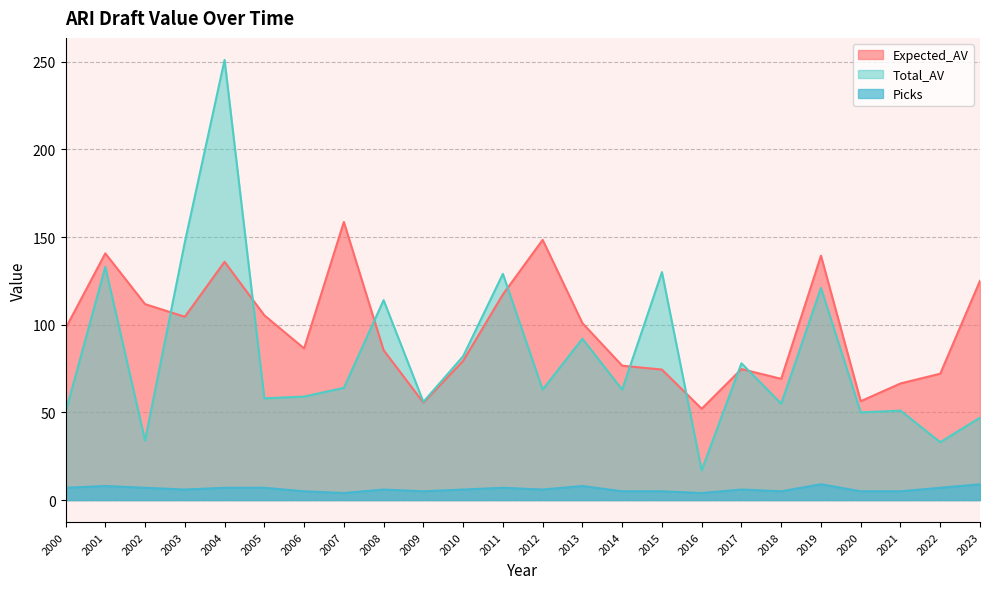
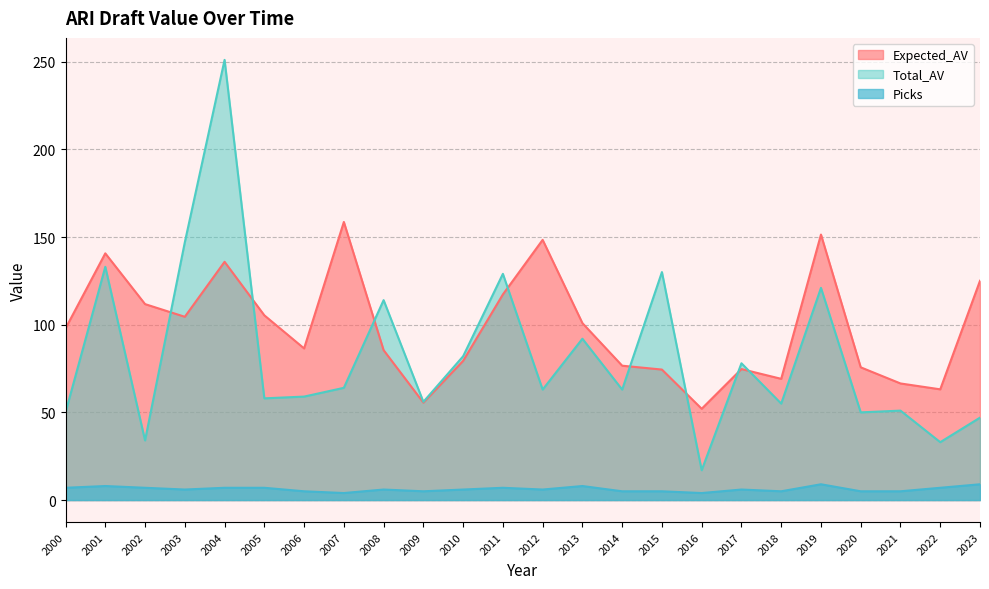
  {
    "Expected_AV": {
      "2000": 98,
      "2001": 141,
      "2002": 112,
      "2003": 105,
      "2004": 136,
      "2005": 105,
      "2006": 86,
      "2007": 159,
      "2008": 85,
      "2010": 79,
      "2011": 117,
      "2012": 148,
      "2013": 101,
      "2014": 77,
      "2015": 74,
      "2016": 52,
      "2017": 75,
      "2018": 69,
-     "2019": 139,
-     "2020": 56,
+     "2019": 151,
+     "2020": 76,
      "2021": 66,
-     "2022": 72,
+     "2022": 63,
      "2023": 125
    }
  }
